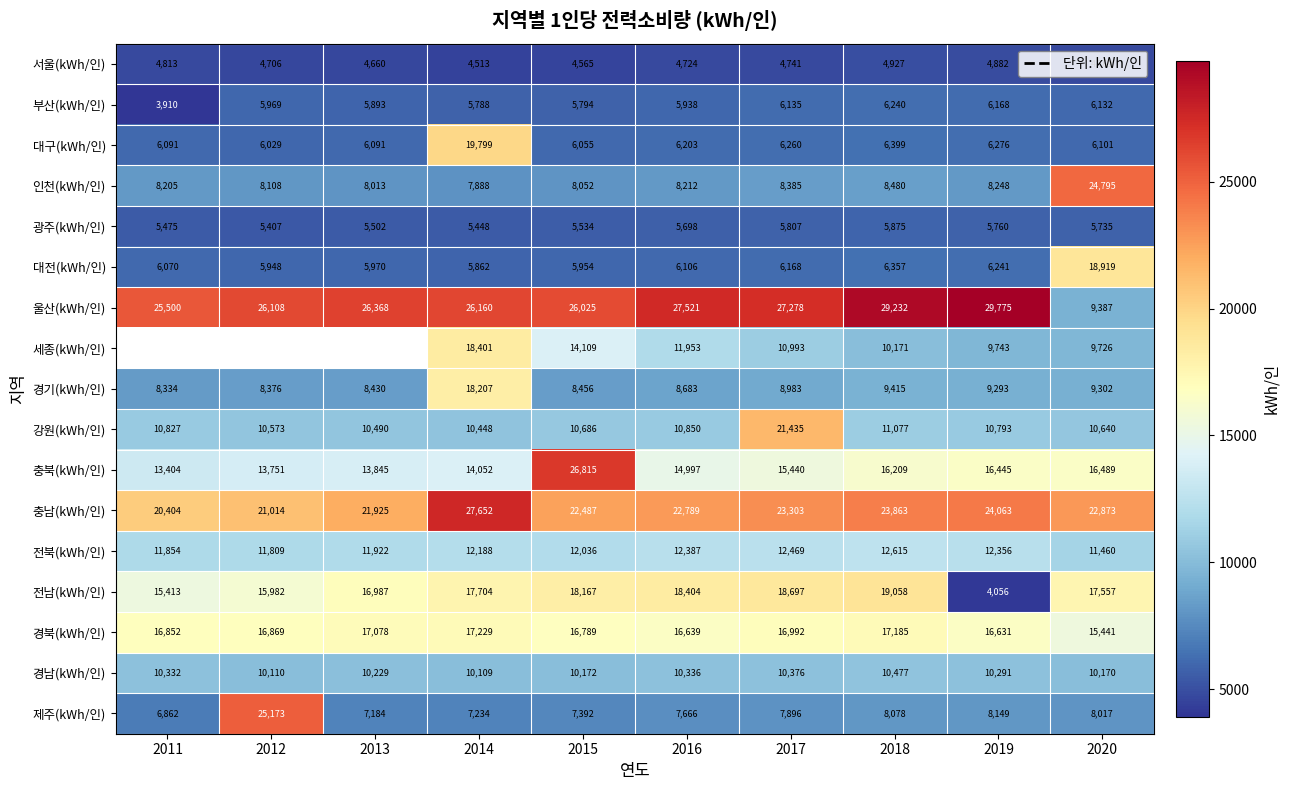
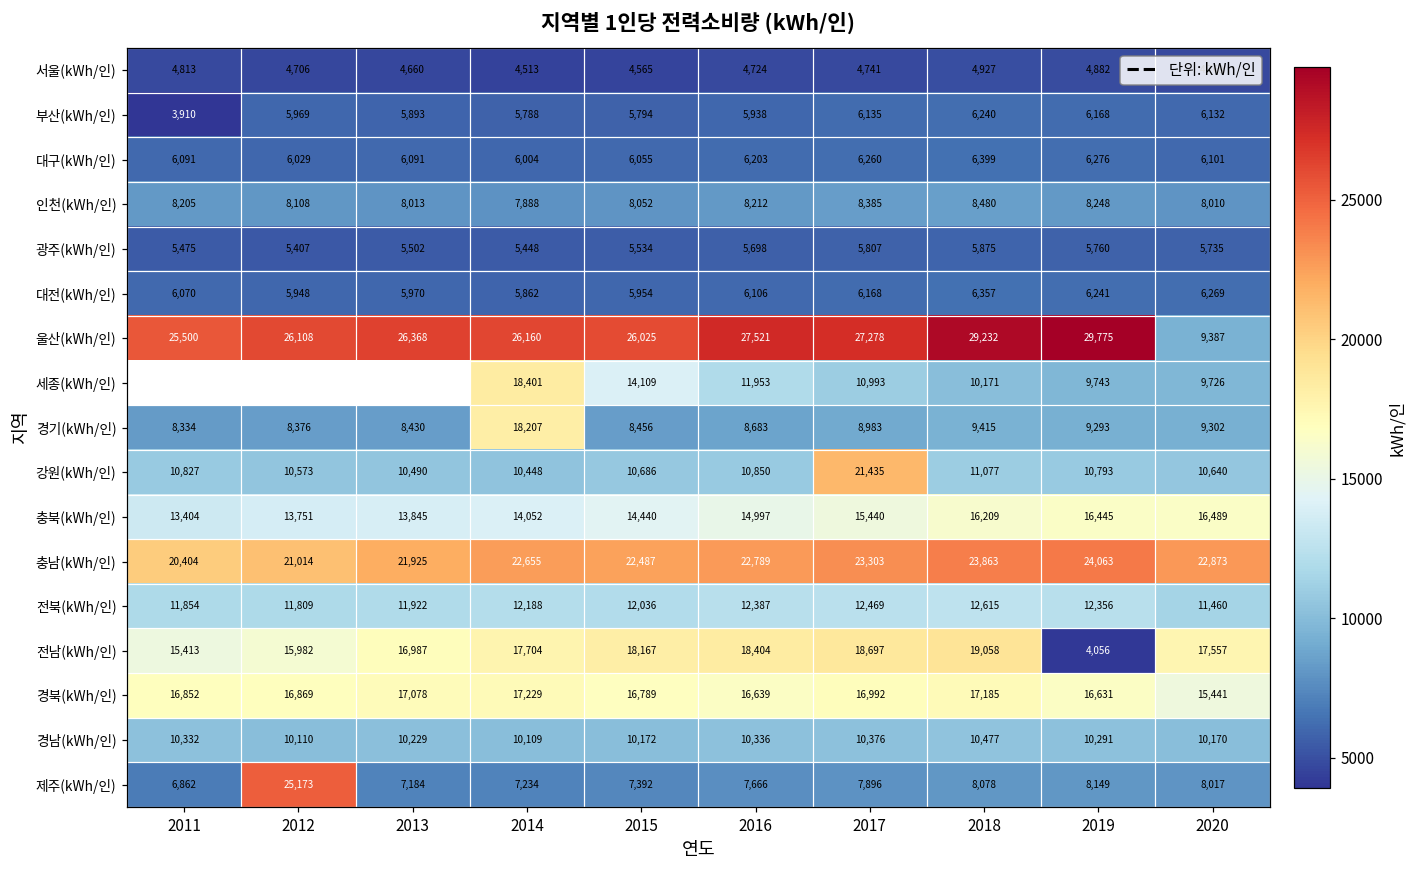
  {
    "서울(kWh/인)": {
      "2011": "4,813",
      "2012": "4,706",
      "2013": "4,660",
      "2014": "4,513",
      "2015": "4,565",
      "2016": "4,724",
      "2017": "4,741",
      "2018": "4,927",
      "2019": "4,882"
    },
    "부산(kWh/인)": {
      "2011": "3,910",
      "2012": "5,969",
      "2013": "5,893",
      "2014": "5,788",
      "2015": "5,794",
      "2016": "5,938",
      "2017": "6,135",
      "2018": "6,240",
      "2019": "6,168",
      "2020": "6,132"
    },
    "대구(kWh/인)": {
      "2011": "6,091",
      "2012": "6,029",
      "2013": "6,091",
-     "2014": "19,799",
+     "2014": "6,004",
      "2015": "6,055",
      "2016": "6,203",
      "2017": "6,260",
      "2018": "6,399",
      "2019": "6,276",
      "2020": "6,101"
    },
    "인천(kWh/인)": {
      "2011": "8,205",
      "2012": "8,108",
      "2013": "8,013",
      "2014": "7,888",
      "2015": "8,052",
      "2016": "8,212",
      "2017": "8,385",
      "2018": "8,480",
      "2019": "8,248",
-     "2020": "24,795"
+     "2020": "8,010"
    },
    "광주(kWh/인)": {
      "2011": "5,475",
      "2012": "5,407",
      "2013": "5,502",
      "2014": "5,448",
      "2015": "5,534",
      "2016": "5,698",
      "2017": "5,807",
      "2018": "5,875",
      "2019": "5,760",
      "2020": "5,735"
    },
    "대전(kWh/인)": {
      "2011": "6,070",
      "2012": "5,948",
      "2013": "5,970",
      "2014": "5,862",
      "2015": "5,954",
      "2016": "6,106",
      "2017": "6,168",
      "2018": "6,357",
      "2019": "6,241",
-     "2020": "18,919"
+     "2020": "6,269"
    },
    "울산(kWh/인)": {
      "2011": "25,500",
      "2012": "26,108",
      "2013": "26,368",
      "2014": "26,160",
      "2015": "26,025",
      "2016": "27,521",
      "2017": "27,278",
      "2018": "29,232",
      "2019": "29,775",
      "2020": "9,387"
    },
    "세종(kWh/인)": {
      "2014": "18,401",
      "2015": "14,109",
      "2016": "11,953",
      "2017": "10,993",
      "2018": "10,171",
      "2019": "9,743",
      "2020": "9,726"
    },
    "경기(kWh/인)": {
      "2011": "8,334",
      "2012": "8,376",
      "2013": "8,430",
      "2014": "18,207",
      "2015": "8,456",
      "2016": "8,683",
      "2017": "8,983",
      "2018": "9,415",
      "2019": "9,293",
      "2020": "9,302"
    },
    "강원(kWh/인)": {
      "2011": "10,827",
      "2012": "10,573",
      "2013": "10,490",
      "2014": "10,448",
      "2015": "10,686",
      "2016": "10,850",
      "2017": "21,435",
      "2018": "11,077",
      "2019": "10,793",
      "2020": "10,640"
    },
    "충북(kWh/인)": {
      "2011": "13,404",
      "2012": "13,751",
      "2013": "13,845",
      "2014": "14,052",
-     "2015": "26,815",
+     "2015": "14,440",
      "2016": "14,997",
      "2017": "15,440",
      "2018": "16,209",
      "2019": "16,445",
      "2020": "16,489"
    },
    "충남(kWh/인)": {
      "2011": "20,404",
      "2012": "21,014",
      "2013": "21,925",
-     "2014": "27,652",
+     "2014": "22,655",
      "2015": "22,487",
      "2016": "22,789",
      "2017": "23,303",
      "2018": "23,863",
      "2019": "24,063",
      "2020": "22,873"
    },
    "전북(kWh/인)": {
      "2011": "11,854",
      "2012": "11,809",
      "2013": "11,922",
      "2014": "12,188",
      "2015": "12,036",
      "2016": "12,387",
      "2017": "12,469",
      "2018": "12,615",
      "2019": "12,356",
      "2020": "11,460"
    },
    "전남(kWh/인)": {
      "2011": "15,413",
      "2012": "15,982",
      "2013": "16,987",
      "2014": "17,704",
      "2015": "18,167",
      "2016": "18,404",
      "2017": "18,697",
      "2018": "19,058",
      "2019": "4,056",
      "2020": "17,557"
    },
    "경북(kWh/인)": {
      "2011": "16,852",
      "2012": "16,869",
      "2013": "17,078",
      "2014": "17,229",
      "2015": "16,789",
      "2016": "16,639",
      "2017": "16,992",
      "2018": "17,185",
      "2019": "16,631",
      "2020": "15,441"
    },
    "경남(kWh/인)": {
      "2011": "10,332",
      "2012": "10,110",
      "2013": "10,229",
      "2014": "10,109",
      "2015": "10,172",
      "2016": "10,336",
      "2017": "10,376",
      "2018": "10,477",
      "2019": "10,291",
      "2020": "10,170"
    },
    "제주(kWh/인)": {
      "2011": "6,862",
      "2012": "25,173",
      "2013": "7,184",
      "2014": "7,234",
      "2015": "7,392",
      "2016": "7,666",
      "2017": "7,896",
      "2018": "8,078",
      "2019": "8,149",
      "2020": "8,017"
    }
  }
